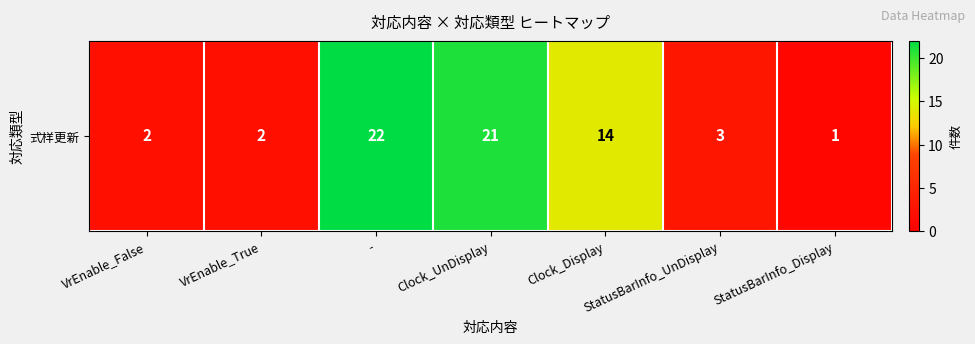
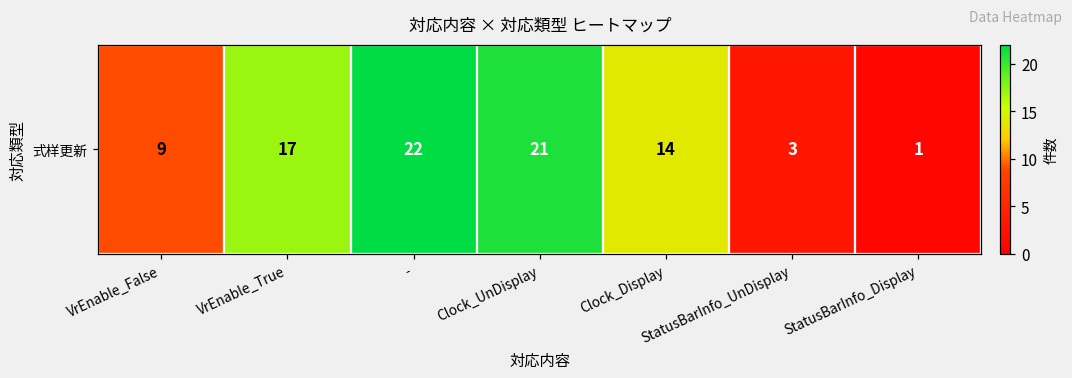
  {
    "式样更新": {
-     "VrEnable_False": 2,
-     "VrEnable_True": 2,
+     "VrEnable_False": 9,
+     "VrEnable_True": 17,
      "-": 22,
      "Clock_UnDisplay": 21,
      "Clock_Display": 14,
      "StatusBarInfo_UnDisplay": 3,
      "StatusBarInfo_Display": 1
    }
  }
